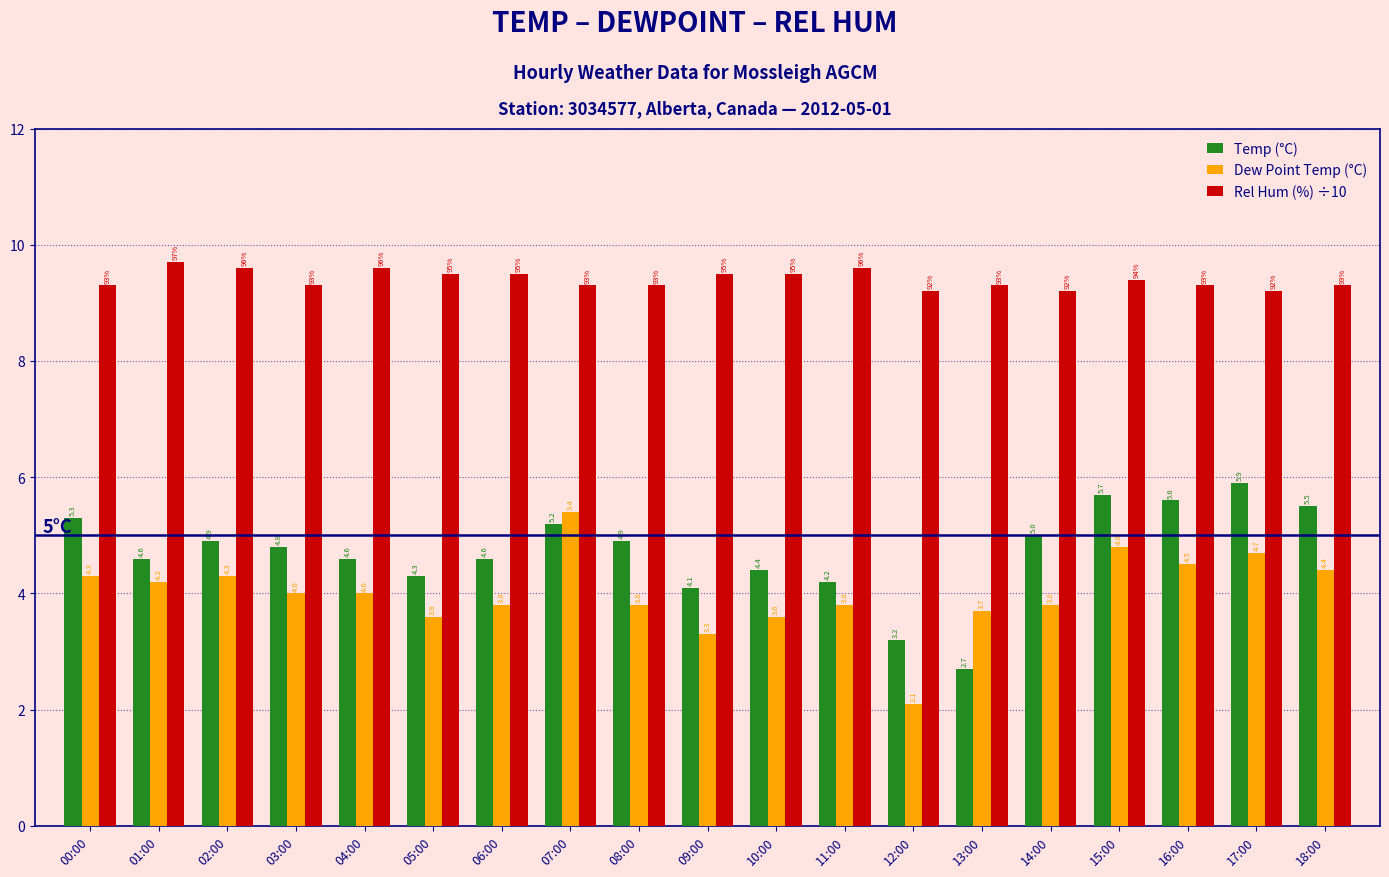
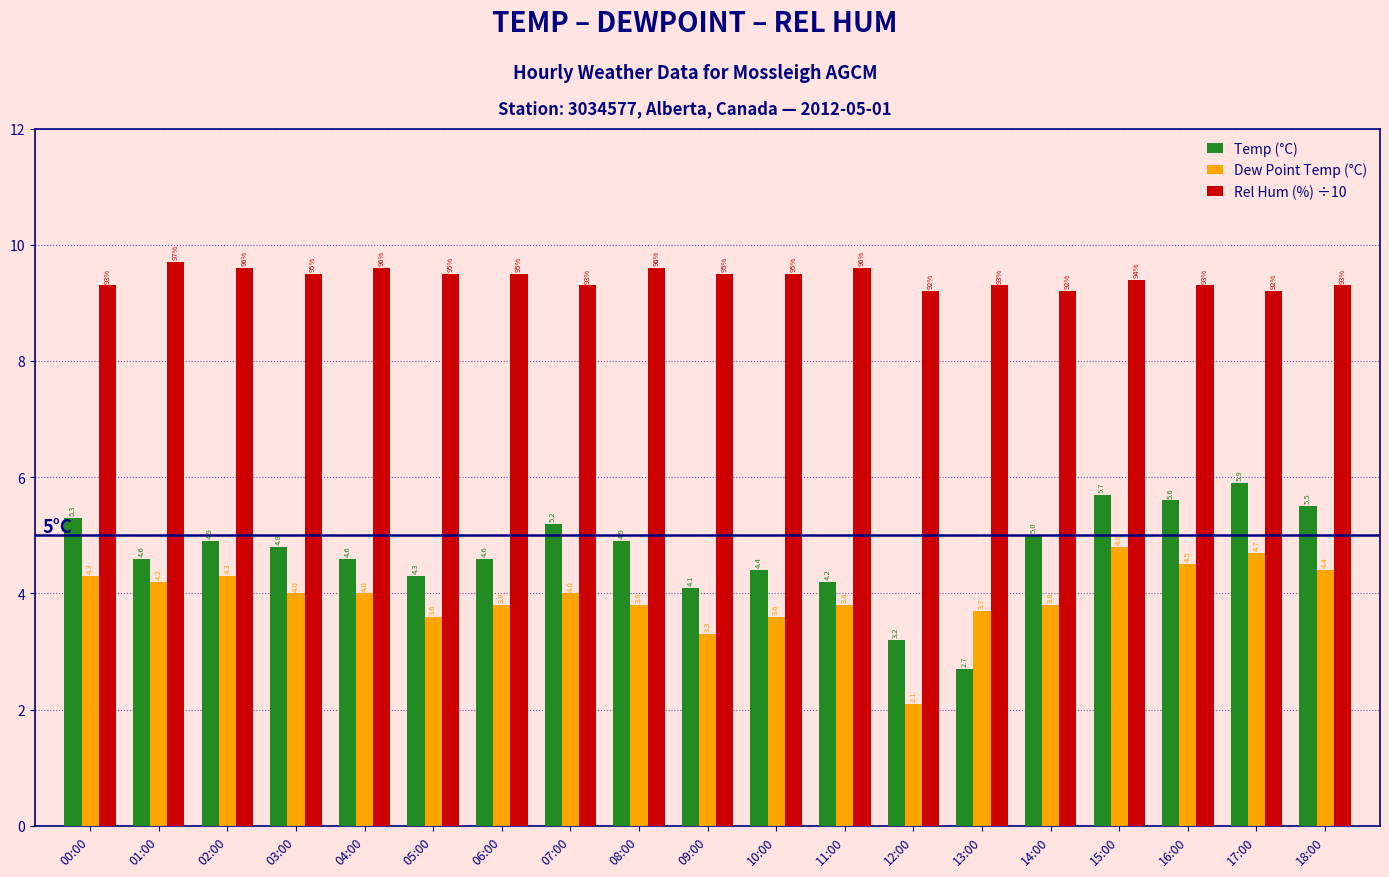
  {
    "Temp (°C)": {
      "00:00": "5.3",
      "01:00": "4.6",
      "02:00": "4.9",
      "03:00": "4.8",
      "04:00": "4.6",
      "05:00": "4.3",
      "06:00": "4.6",
      "07:00": "5.2",
      "08:00": "4.9",
      "09:00": "4.1",
      "10:00": "4.4",
      "11:00": "4.2",
      "12:00": "3.2",
      "13:00": "2.7",
      "14:00": "5.0",
      "15:00": "5.7",
      "16:00": "5.6",
      "17:00": "5.9",
      "18:00": "5.5"
    },
    "Dew Point Temp (°C)": {
      "00:00": "4.3",
      "01:00": "4.2",
      "02:00": "4.3",
      "03:00": "4.0",
      "04:00": "4.0",
      "05:00": "3.6",
      "06:00": "3.8",
-     "07:00": "5.4",
+     "07:00": "4.0",
      "08:00": "3.8",
      "09:00": "3.3",
      "10:00": "3.6",
      "11:00": "3.8",
      "12:00": "2.1",
      "13:00": "3.7",
      "14:00": "3.8",
      "15:00": "4.8",
      "16:00": "4.5",
      "17:00": "4.7",
      "18:00": "4.4"
    },
    "Rel Hum (%) ÷10": {
-     "03:00": "93%",
-     "08:00": "93%"
+     "03:00": "95%",
+     "08:00": "96%"
    }
  }
